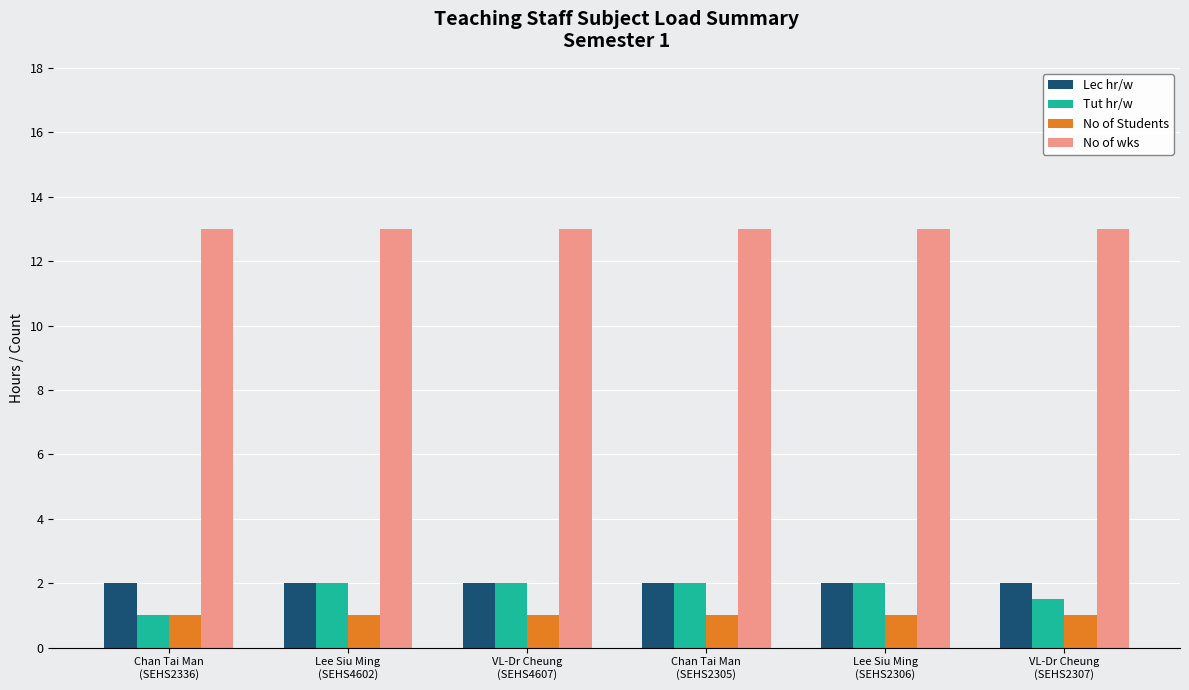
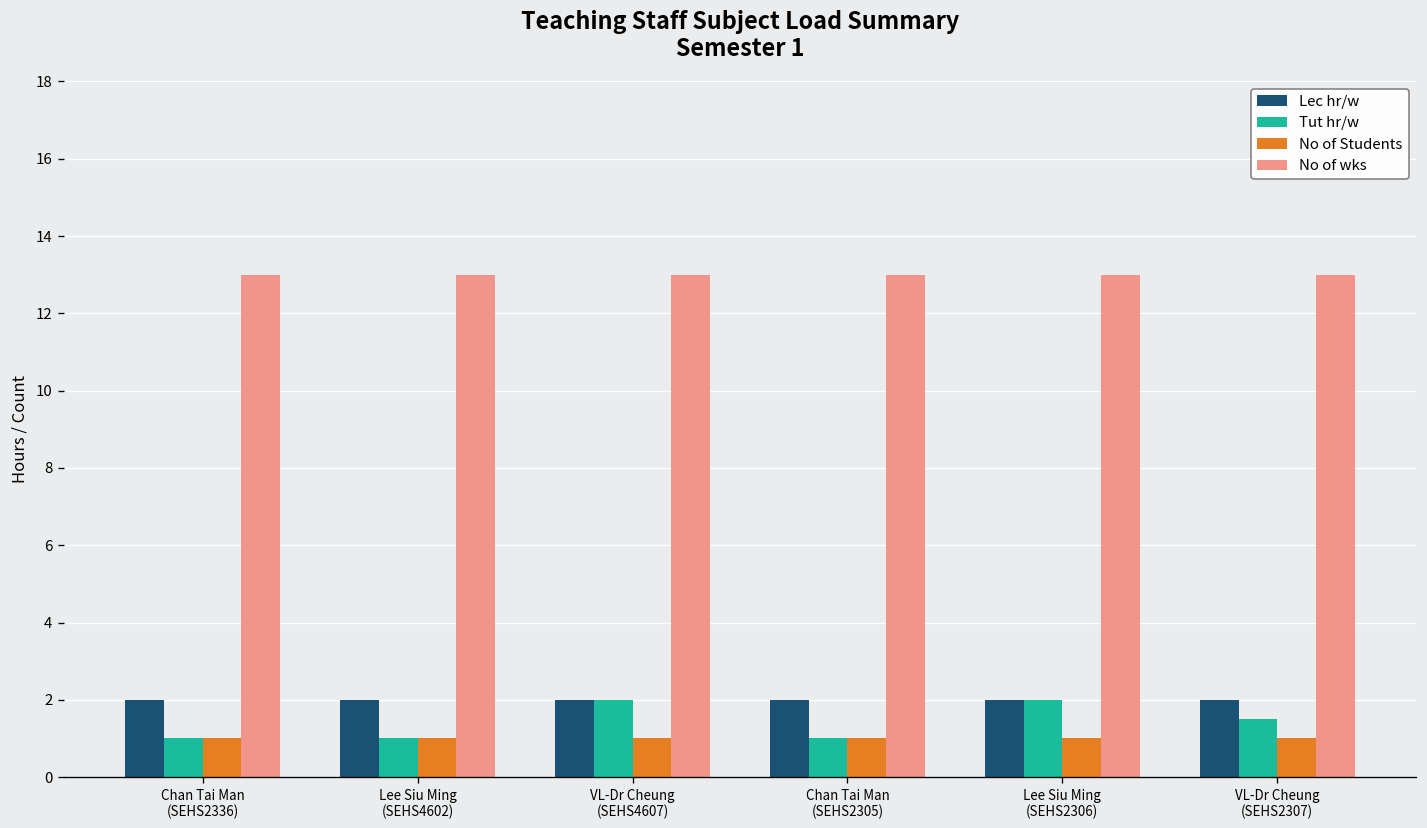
  {
    "Lec hr/w": {
      "Chan Tai Man (SEHS2336)": 2,
      "Lee Siu Ming (SEHS4602)": 2,
      "VL-Dr Cheung (SEHS4607)": 2,
      "Chan Tai Man (SEHS2305)": 2,
      "Lee Siu Ming (SEHS2306)": 2,
      "VL-Dr Cheung (SEHS2307)": 2
    },
    "Tut hr/w": {
      "Chan Tai Man (SEHS2336)": 1,
-     "Lee Siu Ming (SEHS4602)": 2,
+     "Lee Siu Ming (SEHS4602)": 1,
      "VL-Dr Cheung (SEHS4607)": 2,
-     "Chan Tai Man (SEHS2305)": 2,
+     "Chan Tai Man (SEHS2305)": 1,
      "Lee Siu Ming (SEHS2306)": 2,
      "VL-Dr Cheung (SEHS2307)": 1.5
    },
    "No of Students": {
      "Chan Tai Man (SEHS2336)": 1,
      "Lee Siu Ming (SEHS4602)": 1,
      "VL-Dr Cheung (SEHS4607)": 1,
      "Chan Tai Man (SEHS2305)": 1,
      "Lee Siu Ming (SEHS2306)": 1,
      "VL-Dr Cheung (SEHS2307)": 1
    },
    "No of wks": {
      "Chan Tai Man (SEHS2336)": 13,
      "Lee Siu Ming (SEHS4602)": 13,
      "VL-Dr Cheung (SEHS4607)": 13,
      "Chan Tai Man (SEHS2305)": 13,
      "Lee Siu Ming (SEHS2306)": 13,
      "VL-Dr Cheung (SEHS2307)": 13
    }
  }
